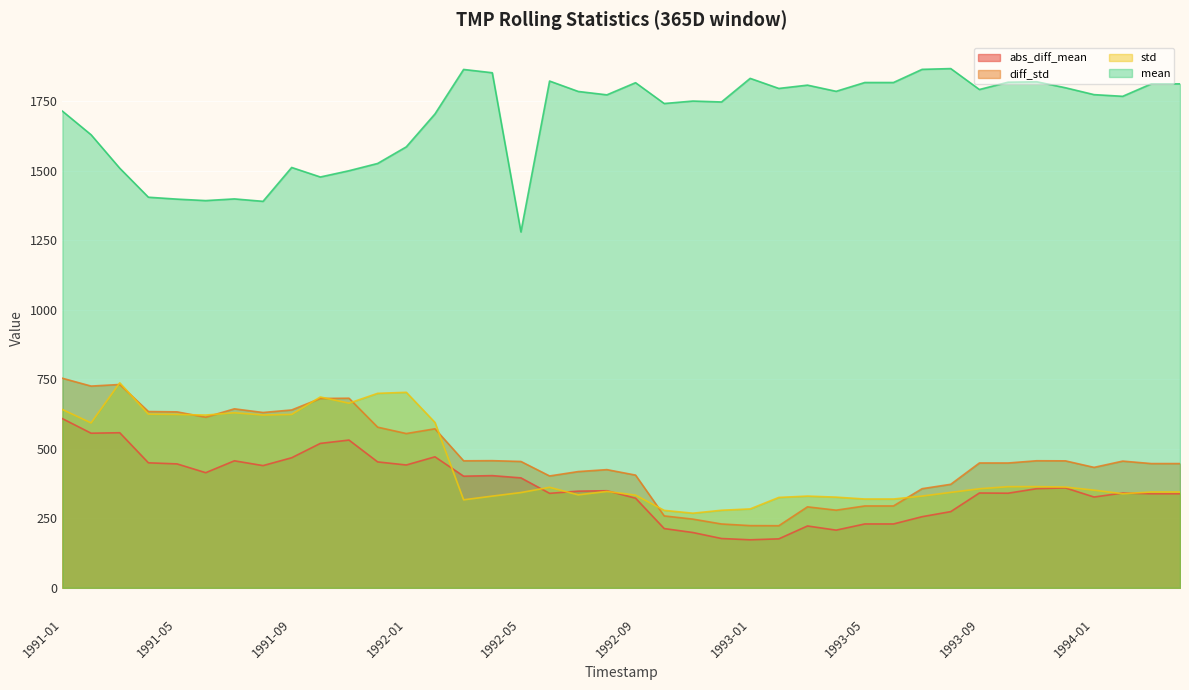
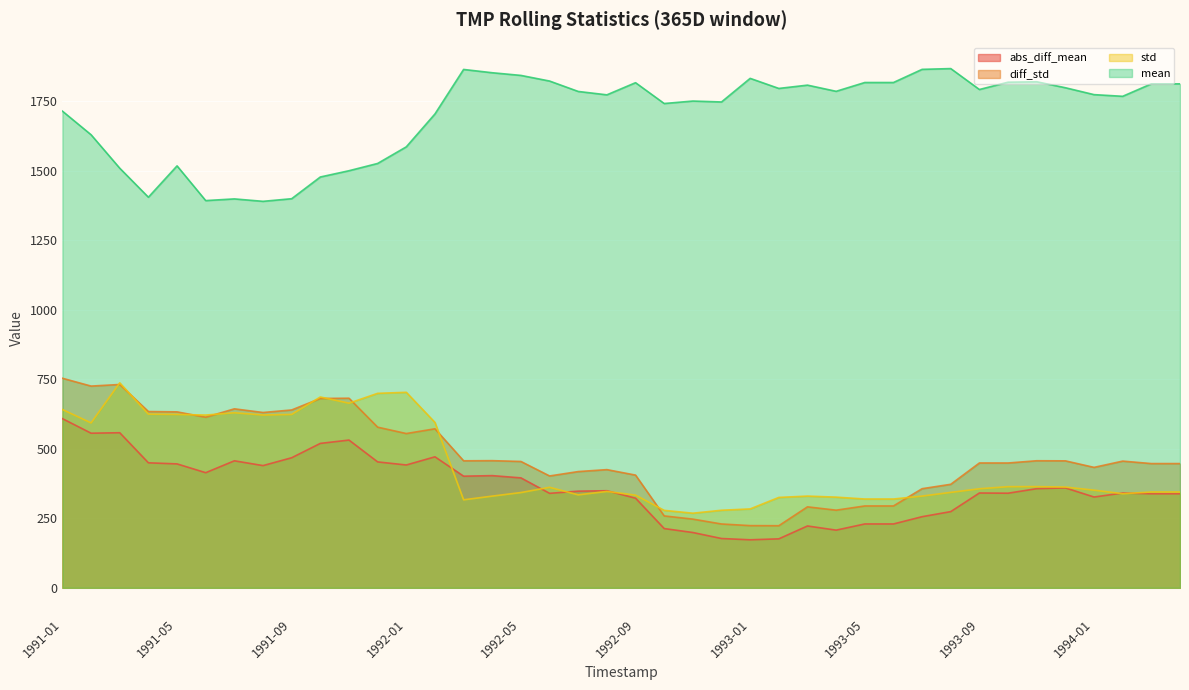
  {
    "mean": {
      "1991-01": 1710,
-     "1991-05": 1400,
-     "1991-09": 1510,
+     "1991-05": 1520,
+     "1991-09": 1400,
      "1992-01": 1590,
-     "1992-05": 1280,
+     "1992-05": 1840,
      "1992-09": 1820,
      "1993-01": 1830,
      "1993-05": 1820,
      "1993-09": 1790,
      "1994-01": 1770
    }
  }
